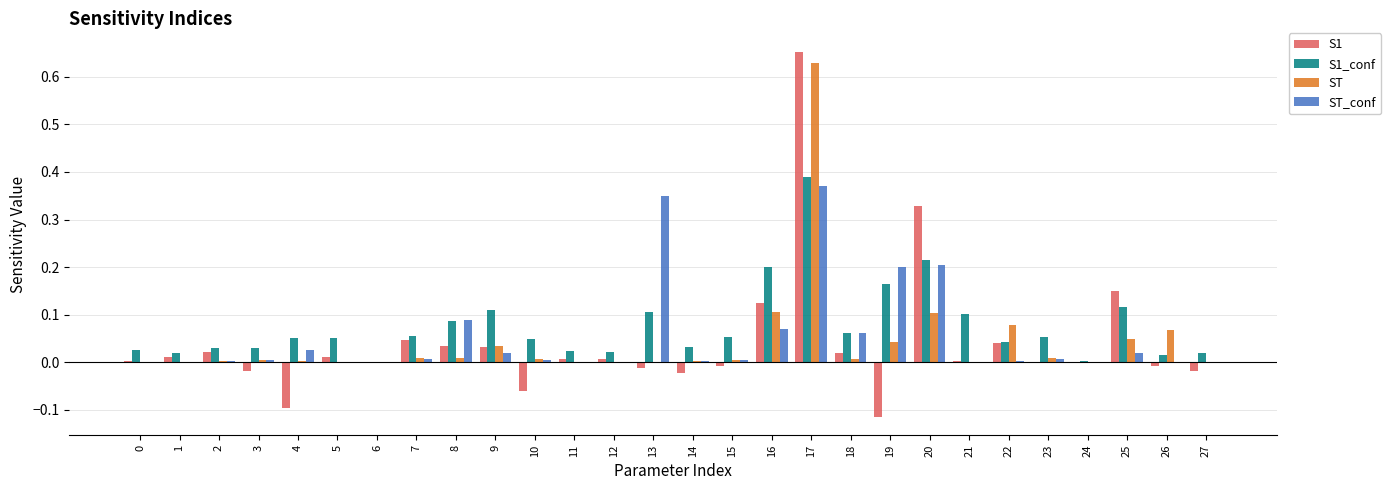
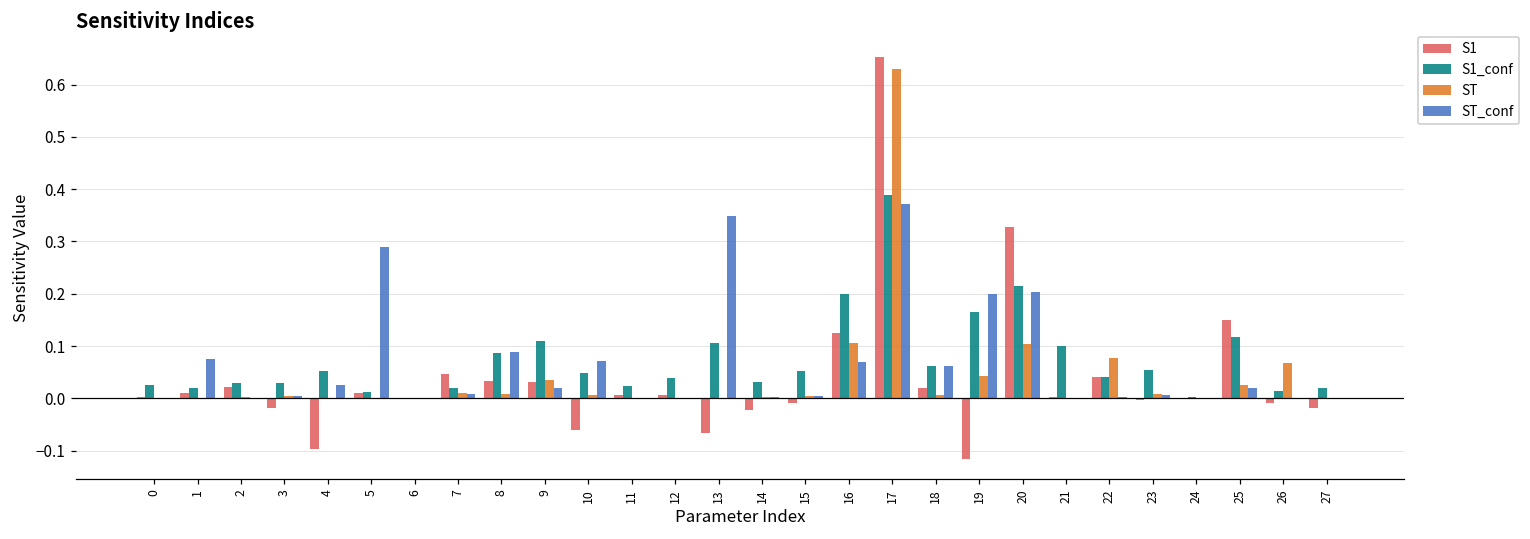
  {
    "S1": {
      "1": 0.01,
      "2": 0.02,
      "3": -0.02,
      "4": -0.10,
      "5": 0.01,
      "7": 0.05,
      "8": 0.03,
      "9": 0.03,
      "10": -0.06,
      "11": 0.01,
      "12": 0.01,
-     "13": -0.01,
+     "13": -0.07,
      "14": -0.02,
      "15": -0.01,
      "16": 0.13,
      "17": 0.65,
      "18": 0.02,
      "19": -0.12,
      "20": 0.33,
      "22": 0.04,
      "25": 0.15,
      "26": -0.01,
      "27": -0.02
    },
    "S1_conf": {
      "0": 0.03,
      "1": 0.02,
      "2": 0.03,
      "3": 0.03,
      "4": 0.05,
-     "5": 0.05,
-     "7": 0.06,
+     "5": 0.01,
+     "7": 0.02,
      "8": 0.09,
      "9": 0.11,
      "10": 0.05,
      "11": 0.02,
-     "12": 0.02,
+     "12": 0.04,
      "13": 0.11,
      "14": 0.03,
      "15": 0.05,
      "16": 0.20,
      "17": 0.39,
      "18": 0.06,
      "19": 0.16,
      "20": 0.22,
      "21": 0.10,
      "22": 0.04,
      "23": 0.05,
      "25": 0.12,
      "26": 0.02,
      "27": 0.02
    },
    "ST": {
      "3": 0.01,
      "7": 0.01,
      "8": 0.01,
      "9": 0.03,
      "10": 0.01,
      "16": 0.11,
      "17": 0.63,
      "18": 0.01,
      "19": 0.04,
      "20": 0.10,
      "22": 0.08,
      "23": 0.01,
-     "25": 0.05,
+     "25": 0.03,
      "26": 0.07
    },
    "ST_conf": {
-     "1": 0.00,
+     "1": 0.08,
      "4": 0.03,
-     "5": 0.00,
+     "5": 0.29,
      "7": 0.01,
      "8": 0.09,
      "9": 0.02,
-     "10": 0.00,
+     "10": 0.07,
      "13": 0.35,
      "16": 0.07,
      "17": 0.37,
      "18": 0.06,
      "19": 0.20,
      "20": 0.20,
      "23": 0.01,
      "25": 0.02
    }
  }
